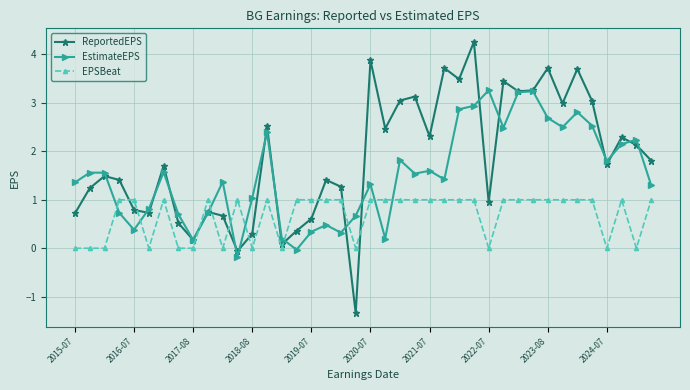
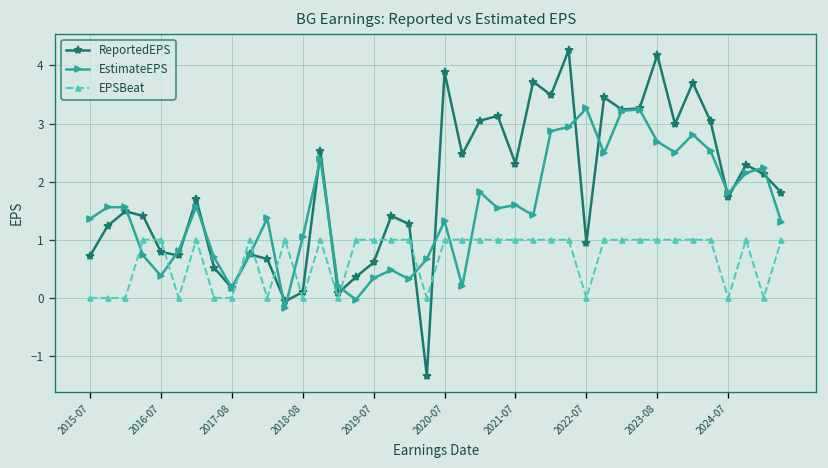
  {
    "ReportedEPS": {
      "2015-07": 0.7,
      "2016-07": 0.8,
-     "2018-08": 0.3,
+     "2018-08": 0.1,
      "2019-07": 0.6,
      "2020-07": 3.9,
      "2021-07": 2.3,
      "2022-07": 1.0,
-     "2023-08": 3.7,
+     "2023-08": 4.2,
      "2024-07": 1.7
    }
  }
